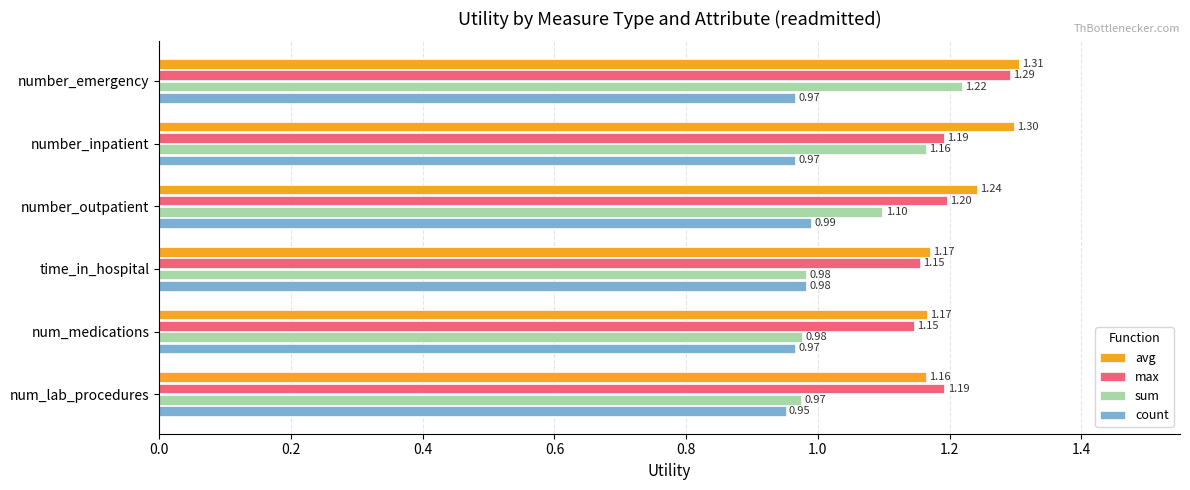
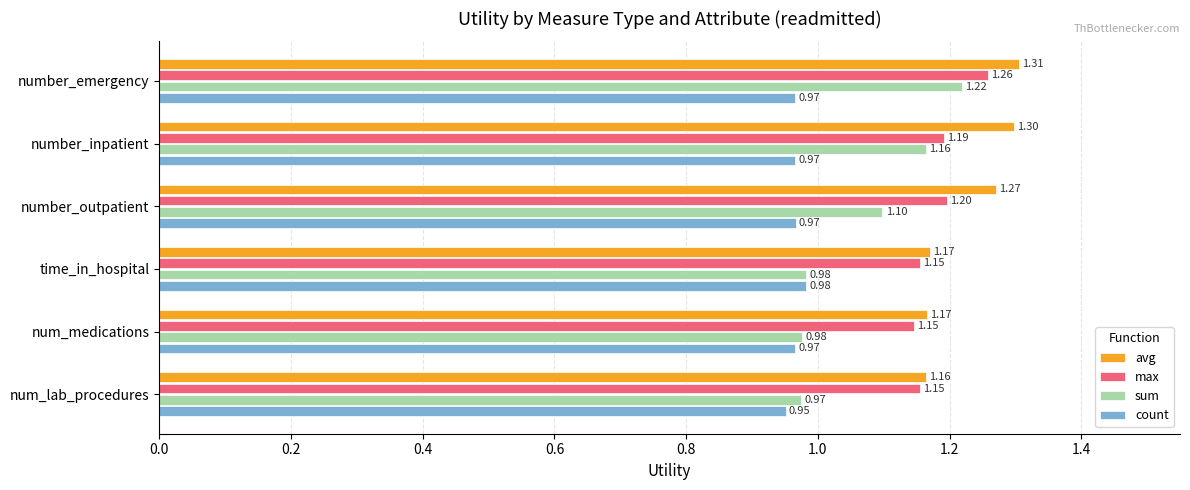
  {
    "avg": {
      "number_emergency": 1.31,
      "number_inpatient": 1.30,
-     "number_outpatient": 1.24,
+     "number_outpatient": 1.27,
      "time_in_hospital": 1.17,
      "num_medications": 1.17,
      "num_lab_procedures": 1.16
    },
    "max": {
-     "number_emergency": 1.29,
+     "number_emergency": 1.26,
      "number_inpatient": 1.19,
      "number_outpatient": 1.20,
      "time_in_hospital": 1.15,
      "num_medications": 1.15,
-     "num_lab_procedures": 1.19
+     "num_lab_procedures": 1.15
    },
    "sum": {
      "number_emergency": 1.22,
      "number_inpatient": 1.16,
      "number_outpatient": 1.10,
      "time_in_hospital": 0.98,
      "num_medications": 0.98,
      "num_lab_procedures": 0.97
    },
    "count": {
      "number_emergency": 0.97,
      "number_inpatient": 0.97,
-     "number_outpatient": 0.99,
+     "number_outpatient": 0.97,
      "time_in_hospital": 0.98,
      "num_medications": 0.97,
      "num_lab_procedures": 0.95
    }
  }
